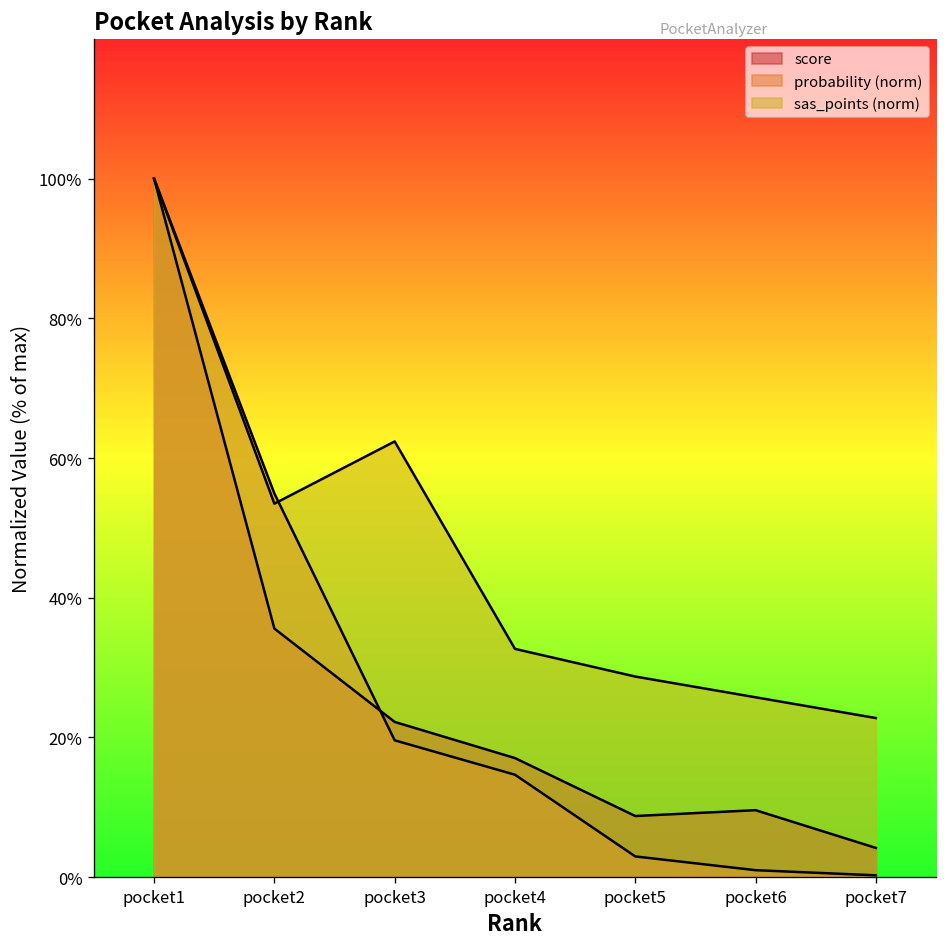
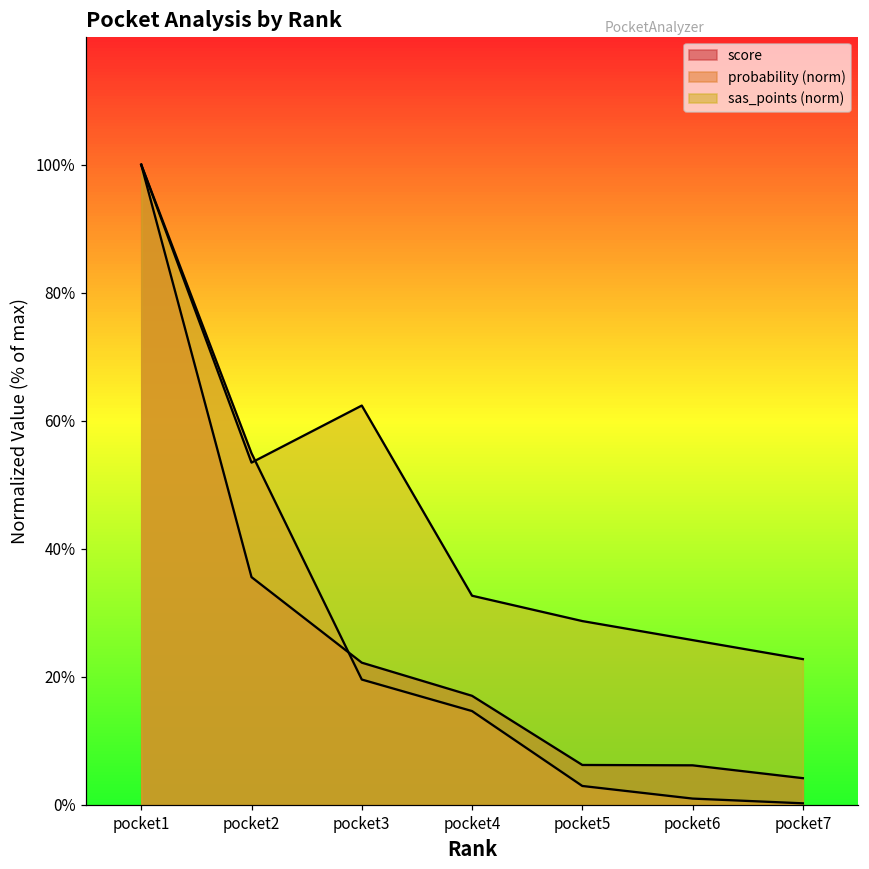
  {
    "score": {
      "pocket2": "36%",
      "pocket3": "22%",
      "pocket4": "17%",
-     "pocket5": "9%",
-     "pocket6": "10%",
+     "pocket5": "6%",
+     "pocket6": "6%",
      "pocket7": "4%"
    }
  }
